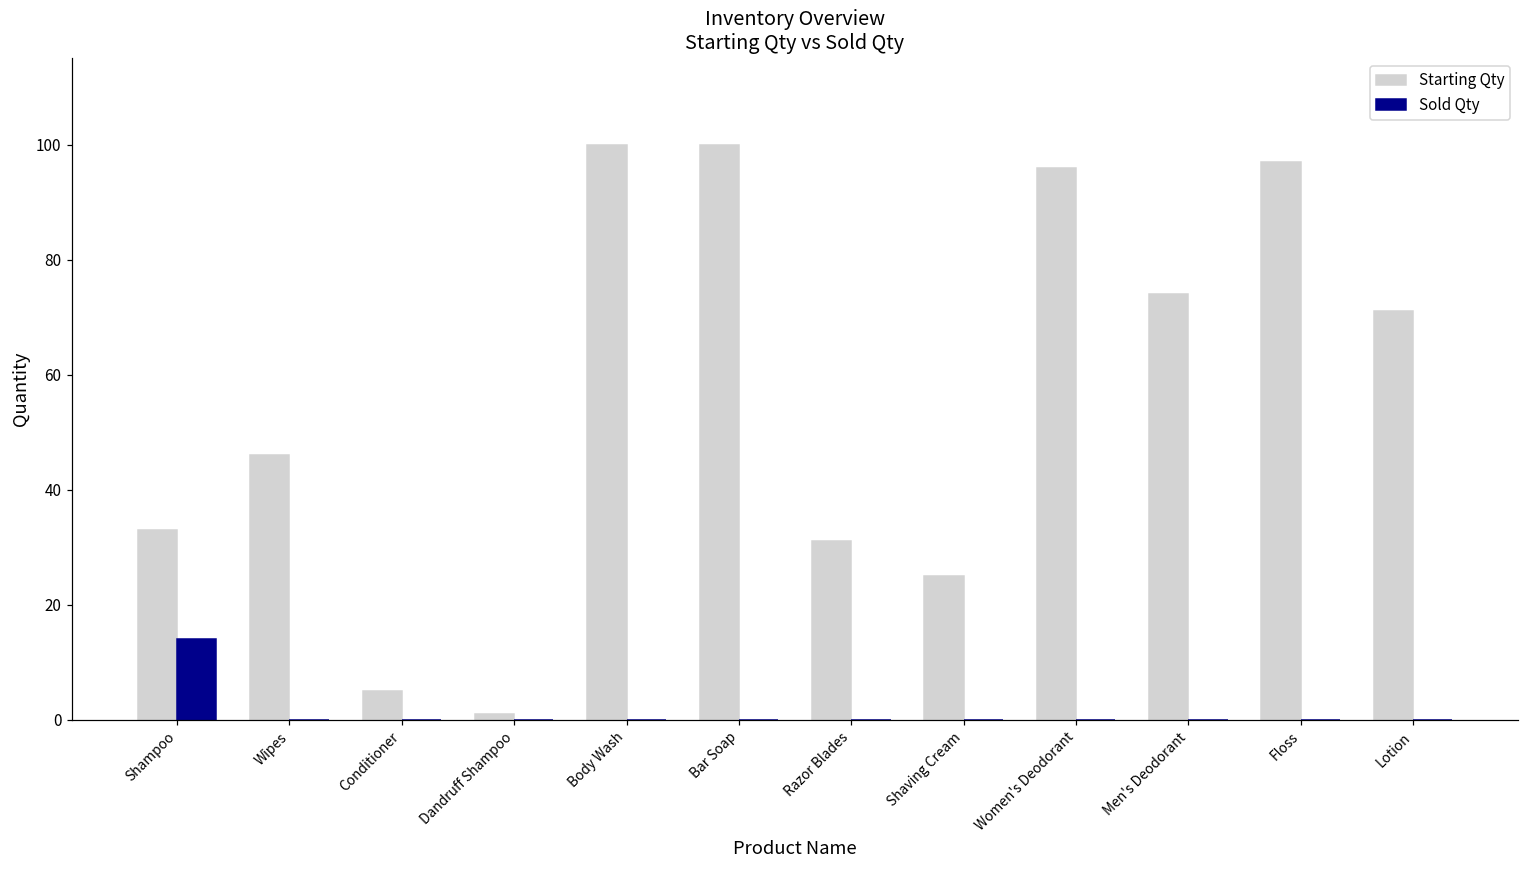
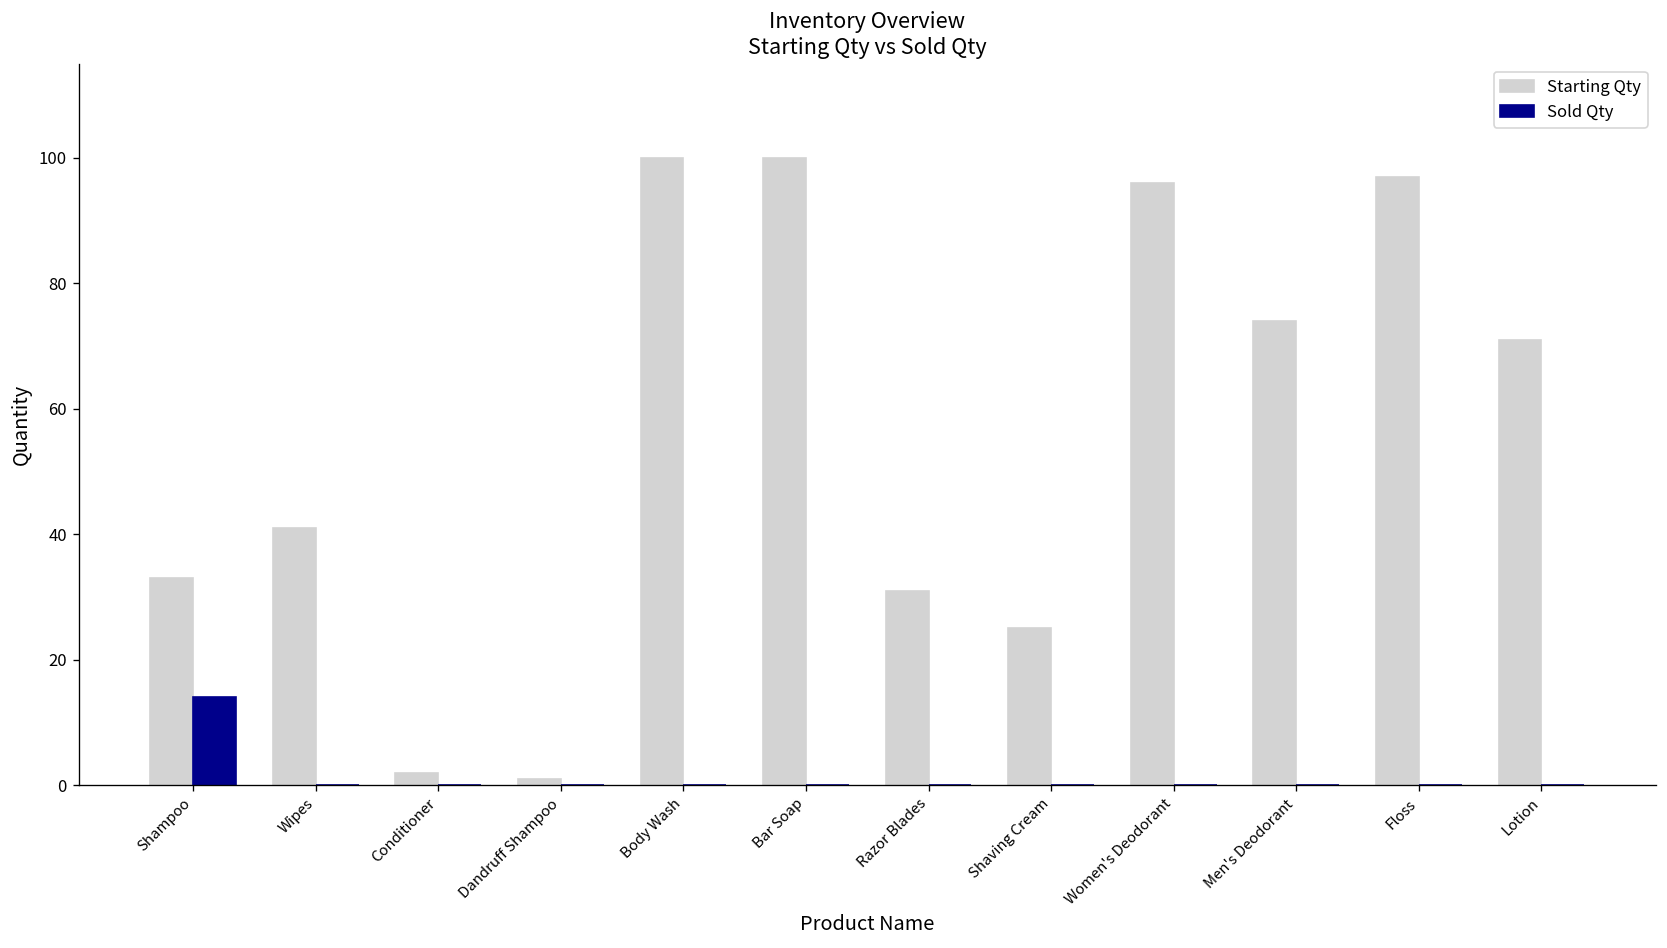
  {
    "Starting Qty": {
      "Shampoo": 33,
-     "Wipes": 46,
-     "Conditioner": 5,
+     "Wipes": 41,
+     "Conditioner": 2,
      "Dandruff Shampoo": 1,
      "Body Wash": 100,
      "Bar Soap": 100,
      "Razor Blades": 31,
      "Shaving Cream": 25,
      "Women's Deodorant": 96,
      "Men's Deodorant": 74,
      "Floss": 97,
      "Lotion": 71
    },
    "Sold Qty": {
      "Shampoo": 14,
      "Wipes": 0,
      "Conditioner": 0,
      "Dandruff Shampoo": 0,
      "Body Wash": 0,
      "Bar Soap": 0,
      "Razor Blades": 0,
      "Shaving Cream": 0,
      "Women's Deodorant": 0,
      "Men's Deodorant": 0,
      "Floss": 0,
      "Lotion": 0
    }
  }
